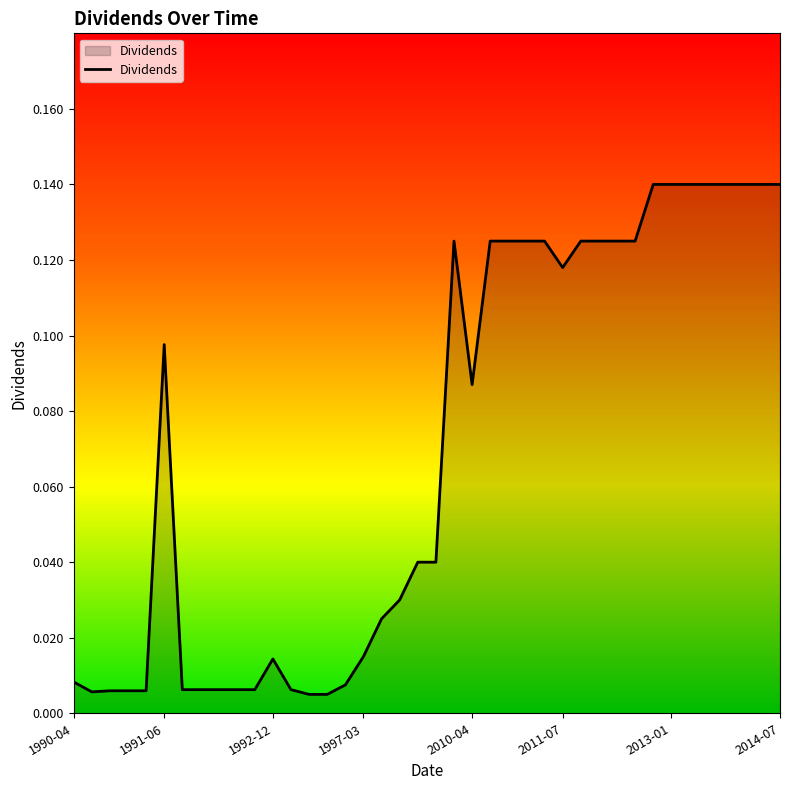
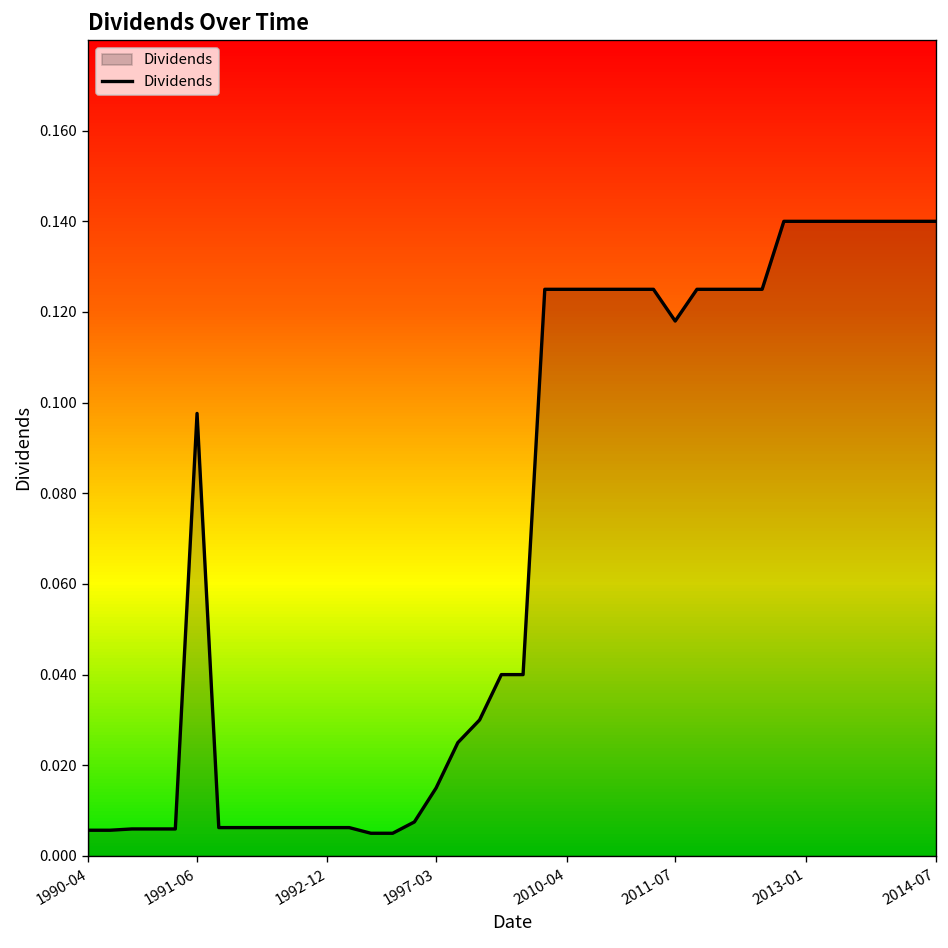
  {
-   "1990-04": 0.008,
+   "1990-04": 0.006,
    "1991-06": 0.098,
-   "1992-12": 0.014,
+   "1992-12": 0.006,
    "1997-03": 0.015,
-   "2010-04": 0.087,
+   "2010-04": 0.125,
    "2011-07": 0.118,
    "2013-01": 0.140,
    "2014-07": 0.140
  }
